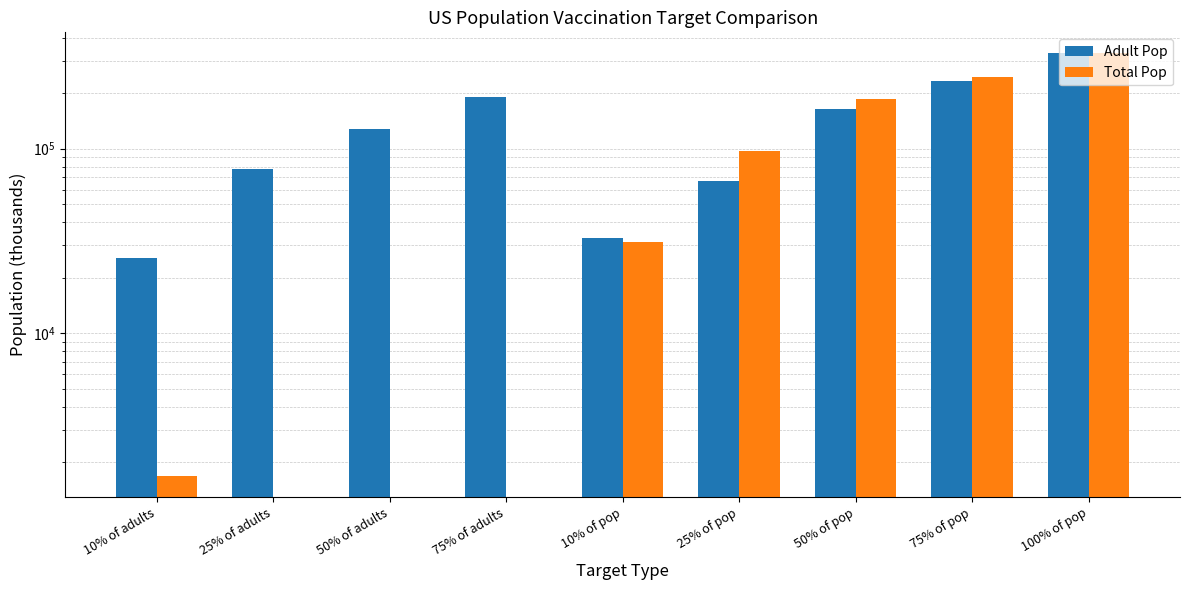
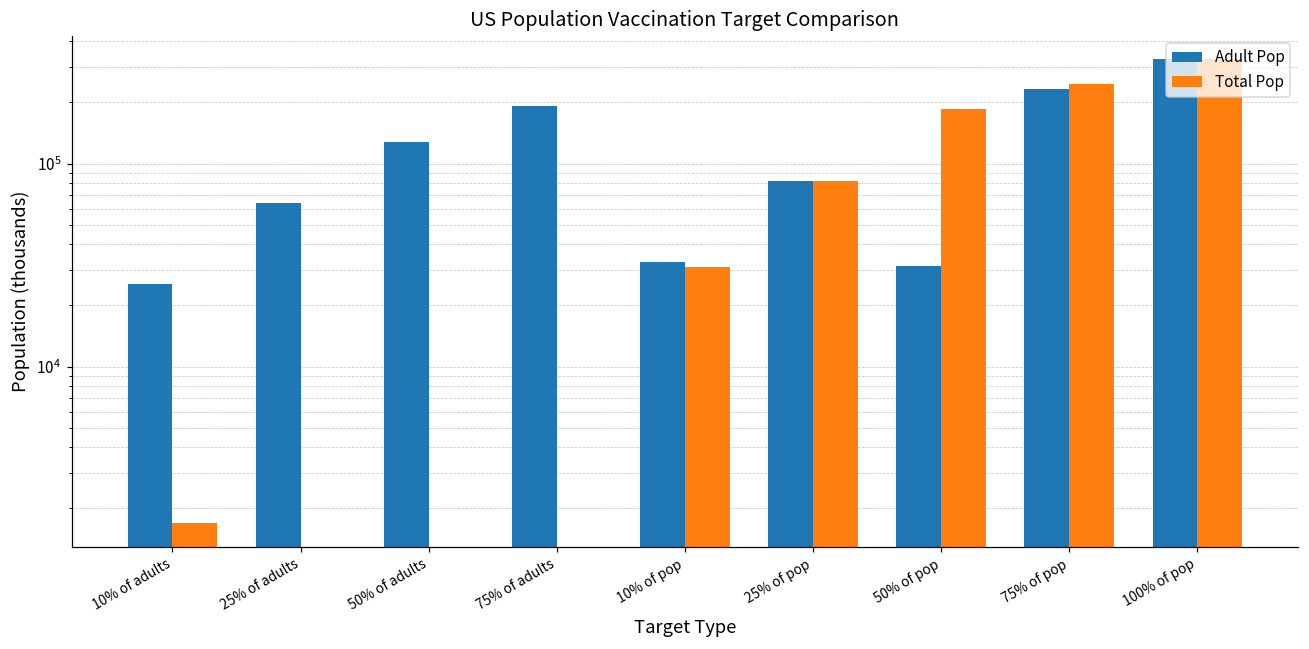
  {
    "Adult Pop": {
      "10% of adults": 26000,
-     "25% of adults": 78000,
+     "25% of adults": 64000,
      "50% of adults": 130000,
      "75% of adults": 190000,
      "10% of pop": 33000,
-     "25% of pop": 67000,
-     "50% of pop": 160000,
+     "25% of pop": 80000,
+     "50% of pop": 31000,
      "75% of pop": 230000
    },
    "Total Pop": {
      "10% of adults": 1700,
      "10% of pop": 31000,
-     "25% of pop": 100000,
+     "25% of pop": 80000,
      "50% of pop": 190000,
      "75% of pop": 250000
    }
  }
